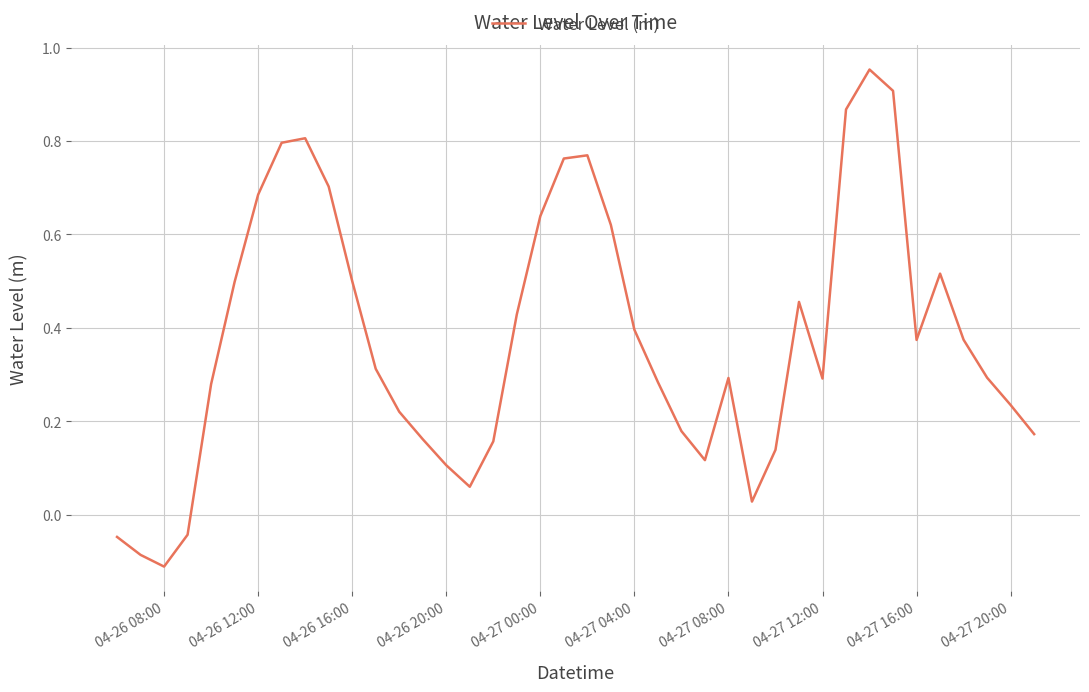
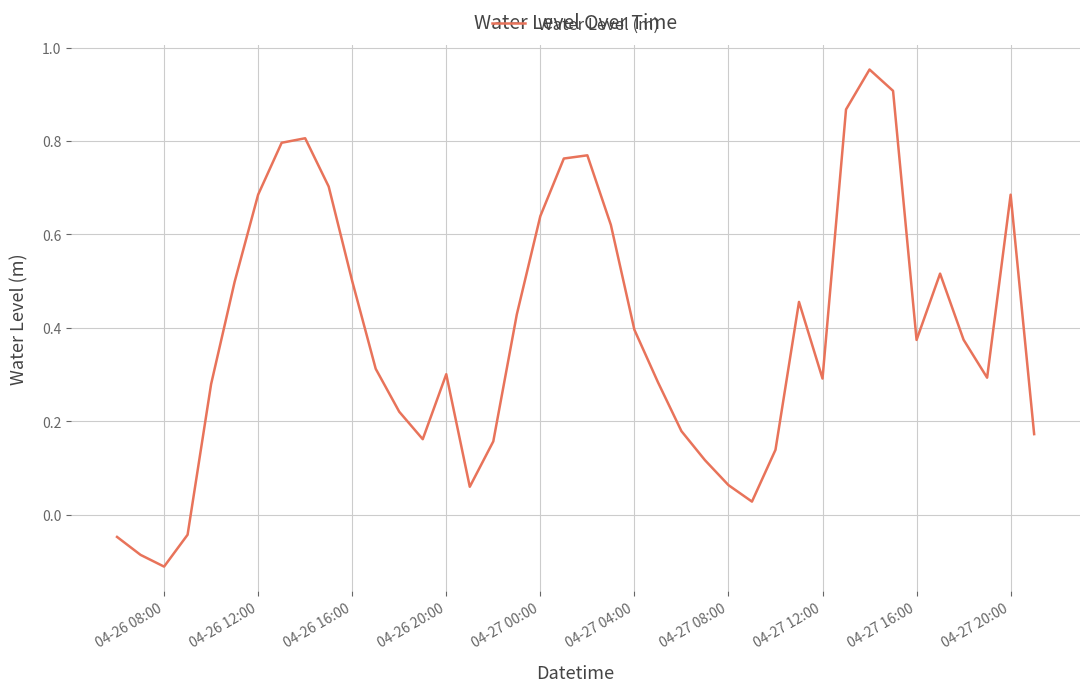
  {
    "04-26 08:00": -0.11,
    "04-26 12:00": 0.69,
    "04-26 16:00": 0.50,
-   "04-26 20:00": 0.11,
+   "04-26 20:00": 0.30,
    "04-27 00:00": 0.64,
    "04-27 04:00": 0.40,
-   "04-27 08:00": 0.29,
+   "04-27 08:00": 0.06,
    "04-27 12:00": 0.29,
    "04-27 16:00": 0.37,
-   "04-27 20:00": 0.24
+   "04-27 20:00": 0.69
  }
